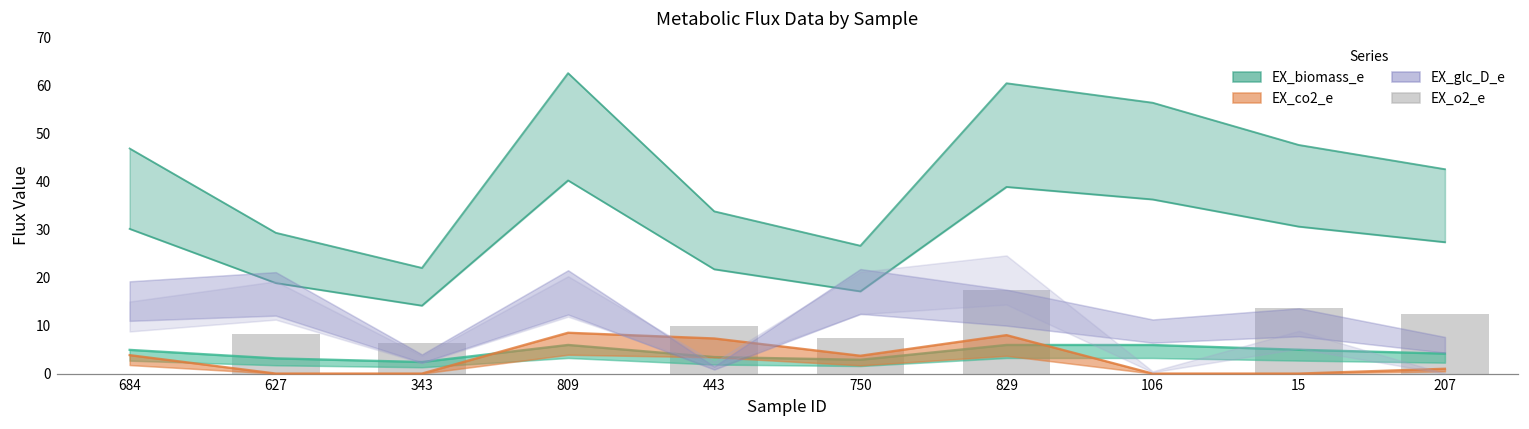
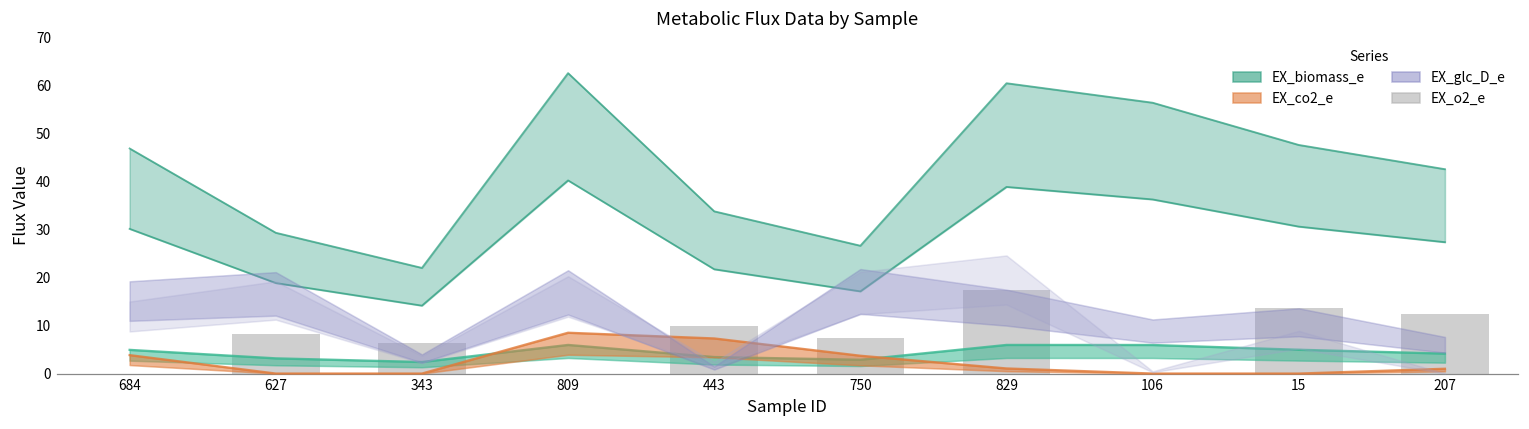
  {
    "EX_co2_e": {
      "684": 4,
      "627": 0,
      "343": 0,
      "809": 9,
      "443": 7,
      "750": 4,
-     "829": 8,
+     "829": 1,
      "15": 0,
      "207": 1
    }
  }
